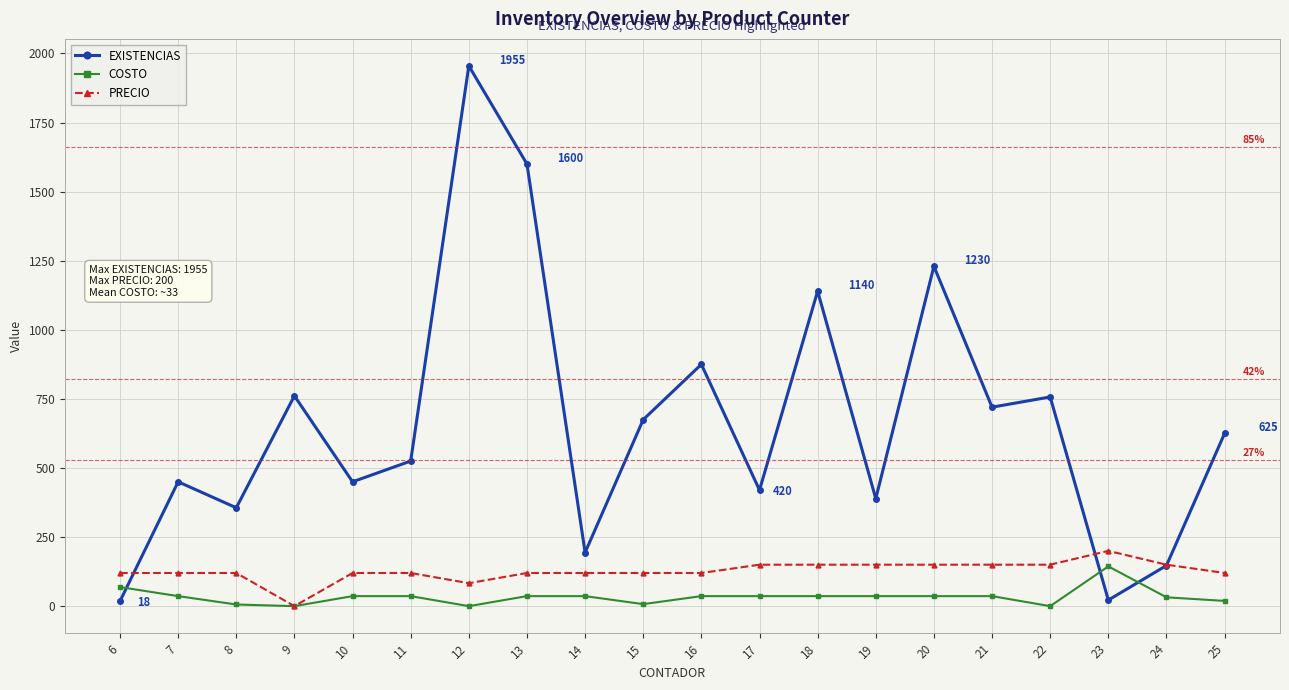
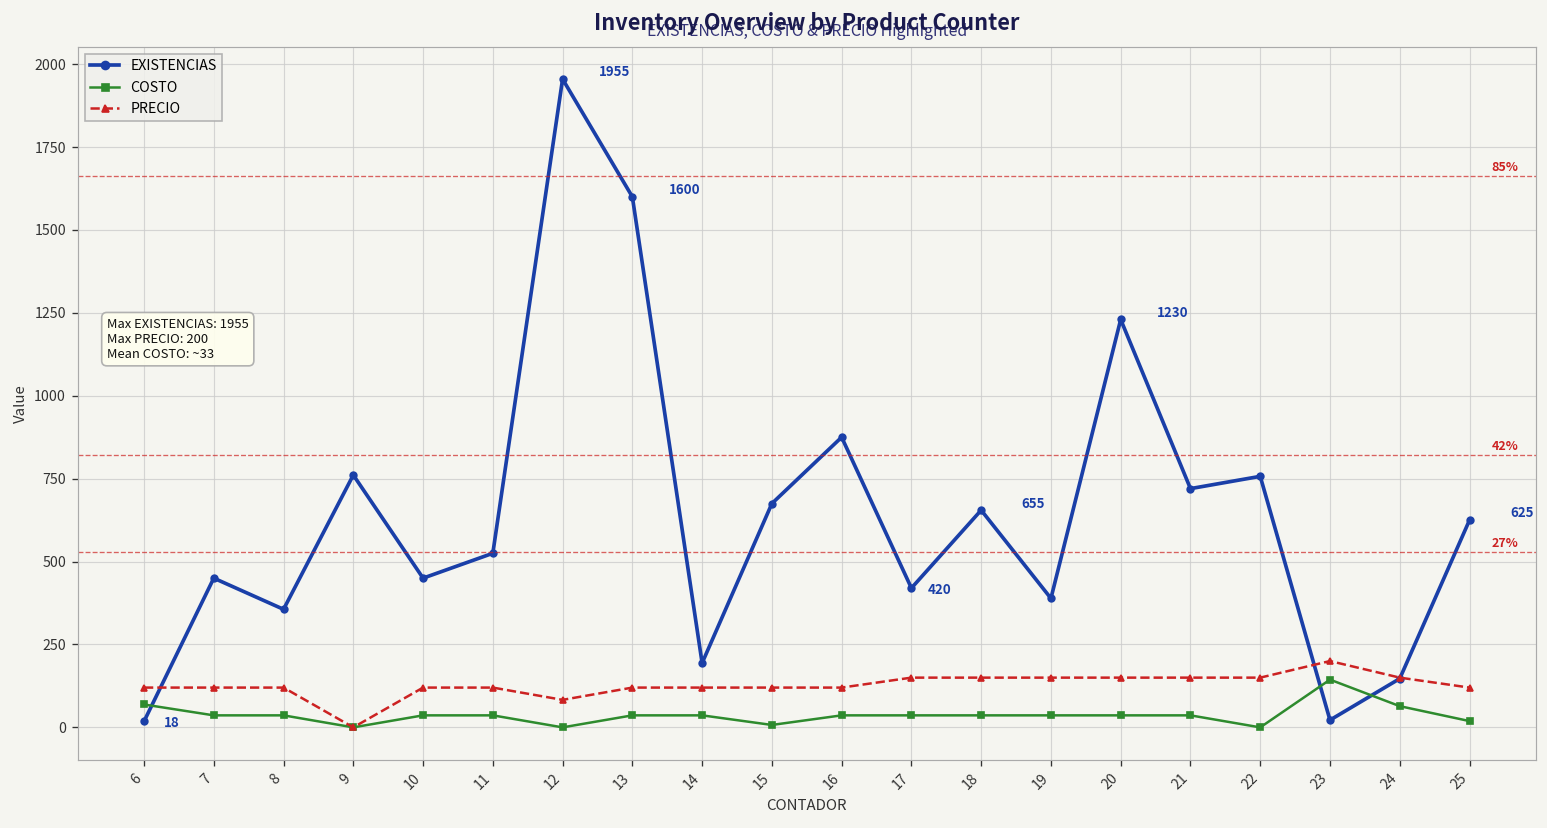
  {
    "EXISTENCIAS": {
      "6": 18,
      "17": 420,
-     "18": 1140
+     "18": 655
    },
    "COSTO": {
      "6": 70,
      "7": 40,
-     "8": 10,
+     "8": 40,
      "10": 40,
      "11": 40,
      "12": 0,
      "13": 40,
      "14": 40,
      "15": 10,
      "16": 40,
      "17": 40,
      "18": 40,
      "19": 40,
      "20": 40,
      "21": 40,
      "22": 0,
      "23": 140,
-     "24": 30,
+     "24": 60,
      "25": 20
    },
    "PRECIO": {
      "6": 120,
      "7": 120,
      "8": 120,
      "10": 120,
      "11": 120,
      "12": 80,
      "13": 120,
      "14": 120,
      "15": 120,
      "16": 120,
      "17": 150,
      "18": 150,
      "19": 150,
      "20": 150,
      "21": 150,
      "22": 150,
      "23": 200,
      "25": 120
    }
  }
